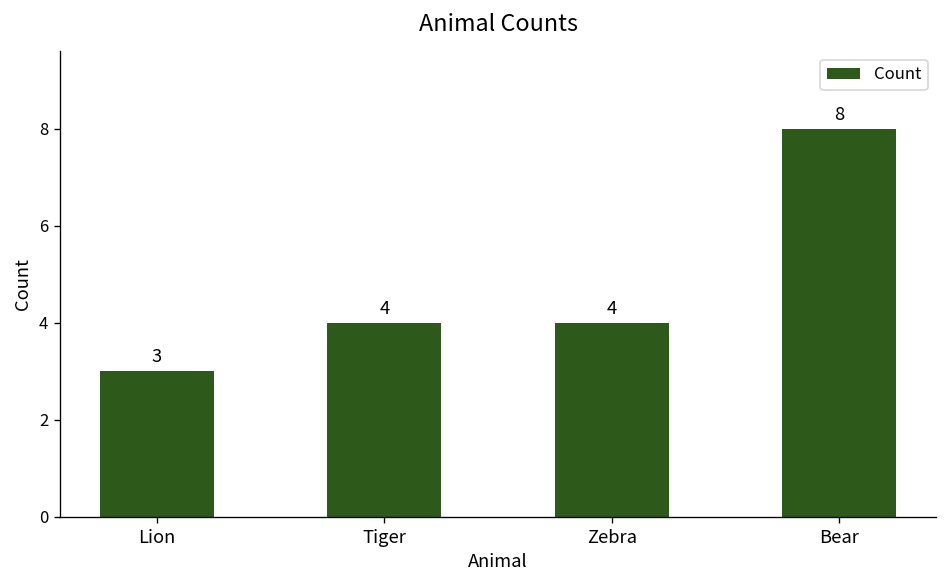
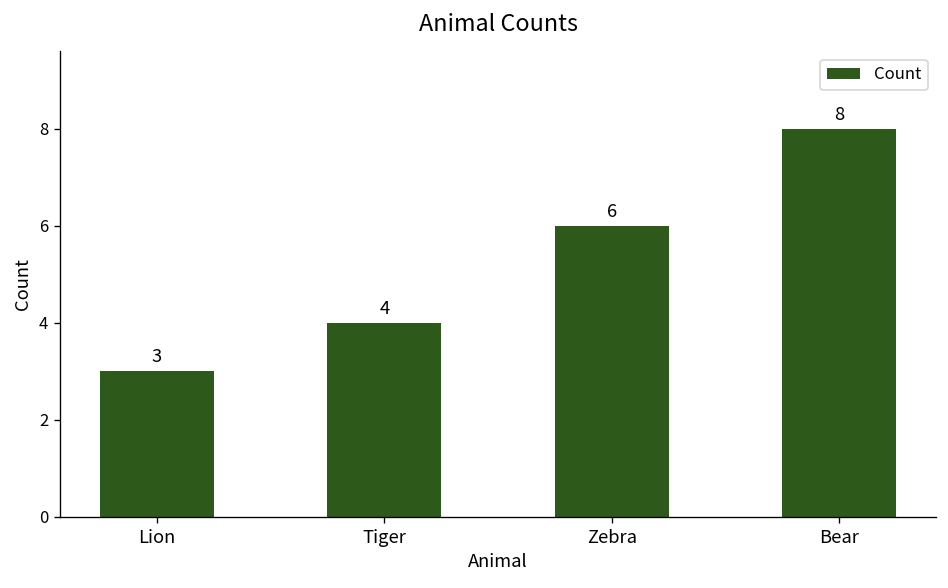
  {
    "Lion": 3,
    "Tiger": 4,
-   "Zebra": 4,
+   "Zebra": 6,
    "Bear": 8
  }
